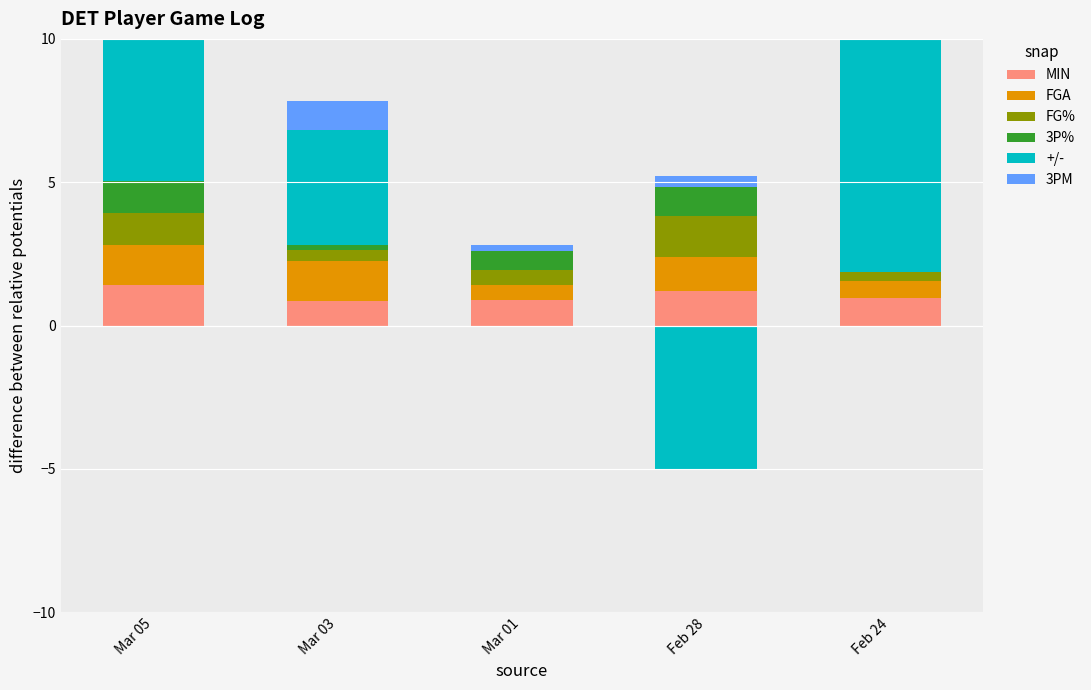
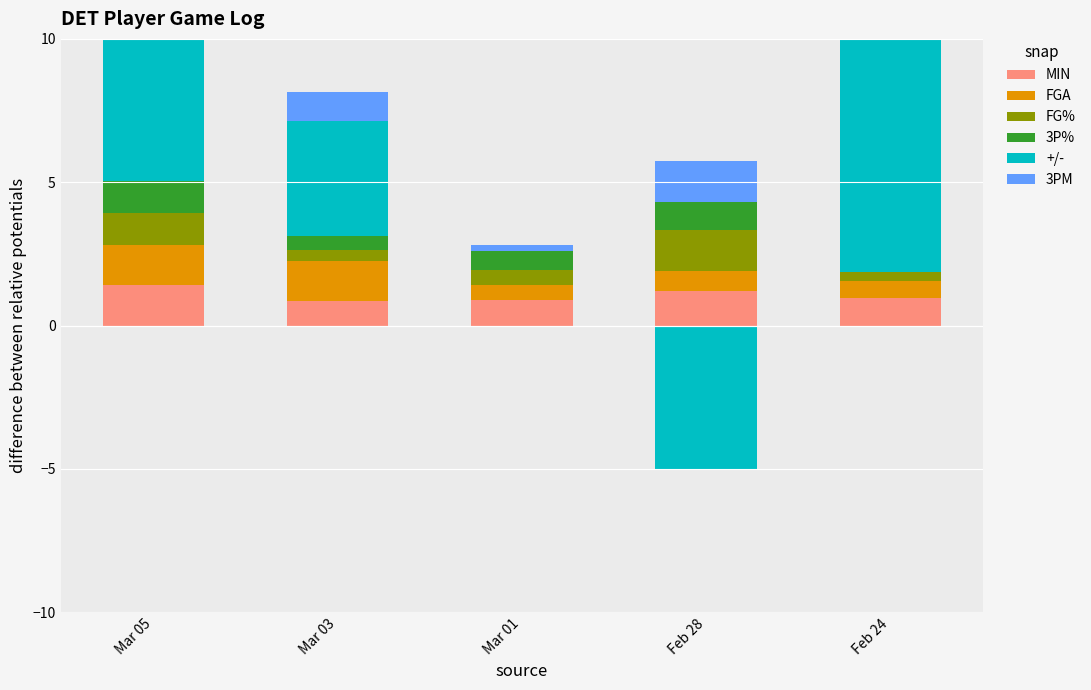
  {
    "FGA": {
      "Mar 05": 1.4,
      "Mar 03": 1.4,
      "Mar 01": 0.5,
-     "Feb 28": 1.2,
+     "Feb 28": 0.7,
      "Feb 24": 0.6
    },
    "FG%": {
      "Mar 05": 1.1,
      "Mar 03": 0.4,
      "Mar 01": 0.5,
      "Feb 28": 1.4,
      "Feb 24": 0.3
    },
    "3P%": {
      "Mar 05": 1.1,
-     "Mar 03": 0.2,
+     "Mar 03": 0.5,
      "Mar 01": 0.7,
      "Feb 28": 1.0,
      "Feb 24": 0.0
    },
    "3PM": {
      "Mar 03": 1.0,
      "Mar 01": 0.2,
-     "Feb 28": 0.4
+     "Feb 28": 1.4
    }
  }
